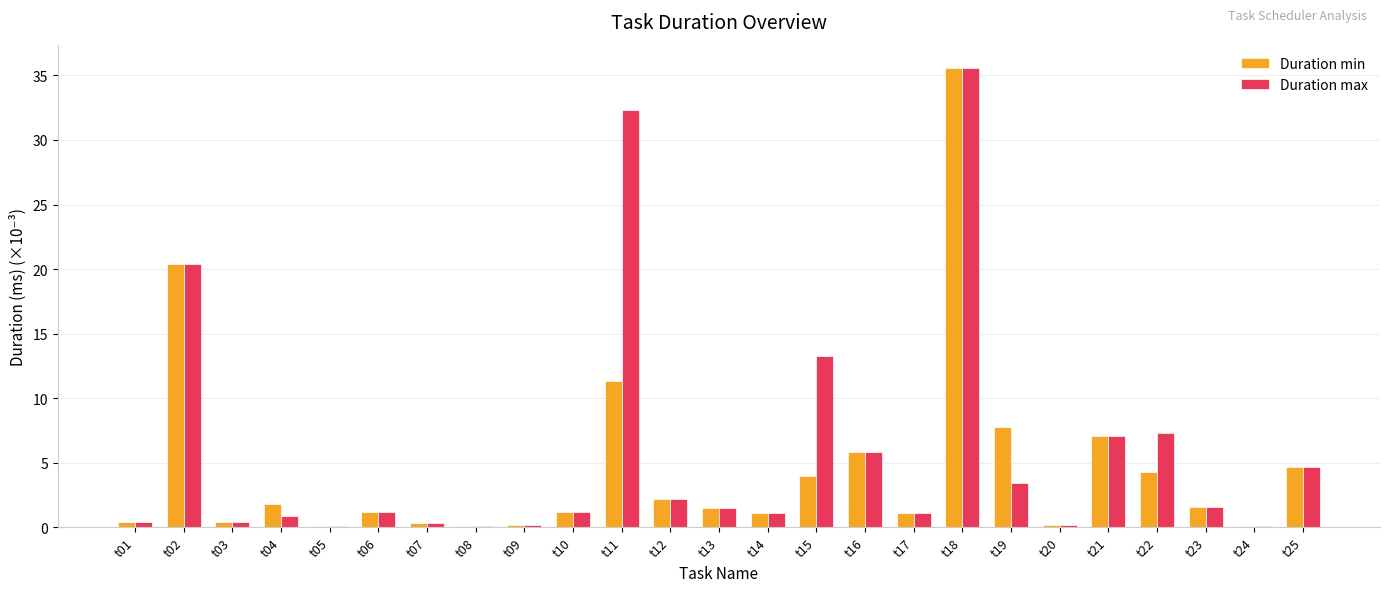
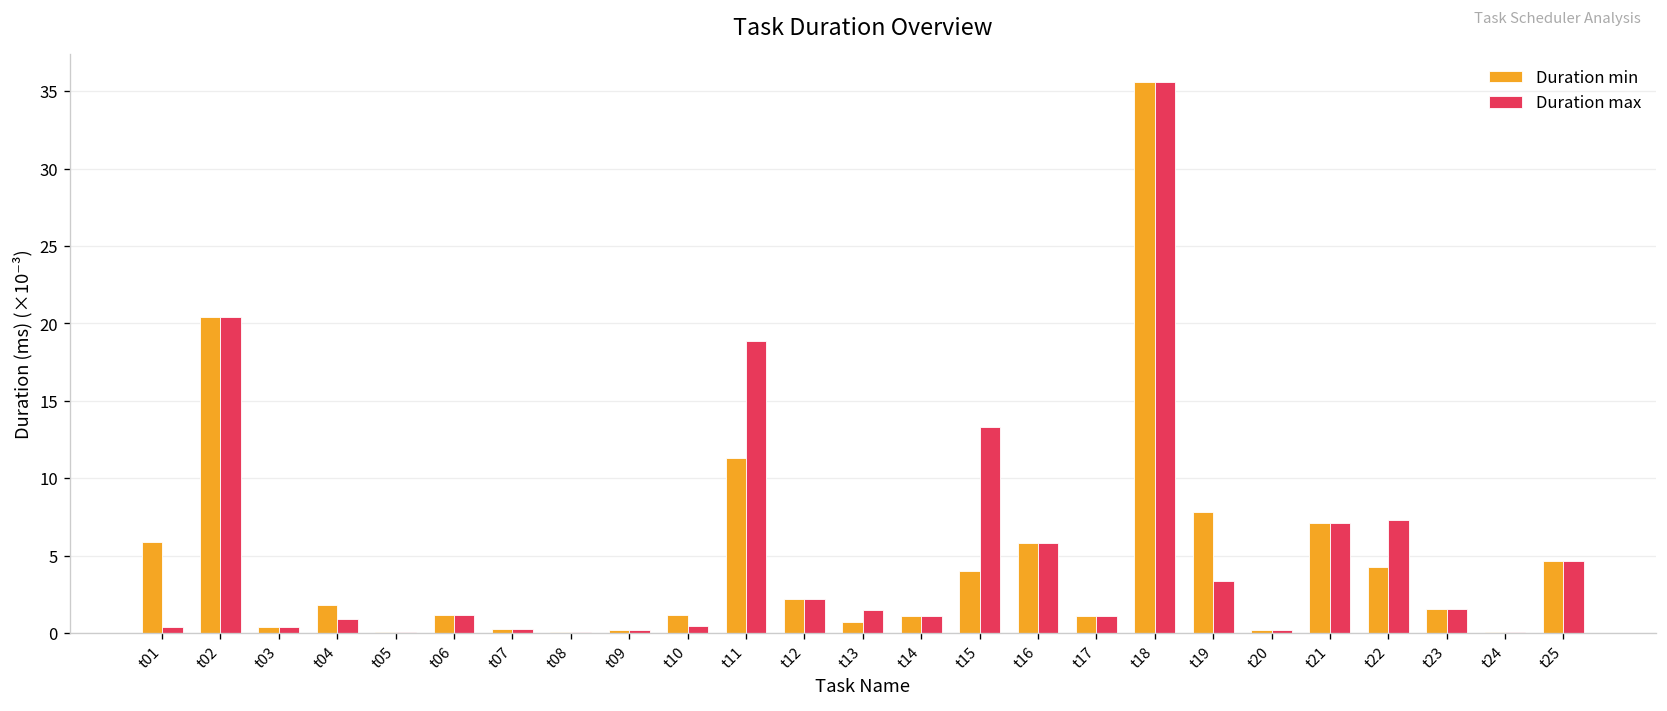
  {
    "Duration min": {
-     "t01": 0.4,
+     "t01": 5.9,
      "t02": 20.4,
      "t03": 0.4,
      "t04": 1.8,
      "t06": 1.2,
      "t07": 0.3,
      "t09": 0.2,
      "t10": 1.2,
      "t11": 11.3,
      "t12": 2.2,
-     "t13": 1.5,
+     "t13": 0.7,
      "t14": 1.1,
      "t15": 4.0,
      "t16": 5.8,
      "t17": 1.1,
      "t18": 35.6,
      "t19": 7.8,
      "t20": 0.2,
      "t21": 7.1,
      "t22": 4.3,
      "t23": 1.6,
      "t25": 4.7
    },
    "Duration max": {
      "t01": 0.4,
      "t02": 20.4,
      "t03": 0.4,
      "t04": 0.9,
      "t06": 1.2,
      "t07": 0.3,
      "t09": 0.2,
-     "t10": 1.2,
-     "t11": 32.3,
+     "t10": 0.5,
+     "t11": 18.9,
      "t12": 2.2,
      "t13": 1.5,
      "t14": 1.1,
      "t15": 13.3,
      "t16": 5.8,
      "t17": 1.1,
      "t18": 35.6,
      "t19": 3.4,
      "t20": 0.2,
      "t21": 7.1,
      "t22": 7.3,
      "t23": 1.6,
      "t25": 4.7
    }
  }
